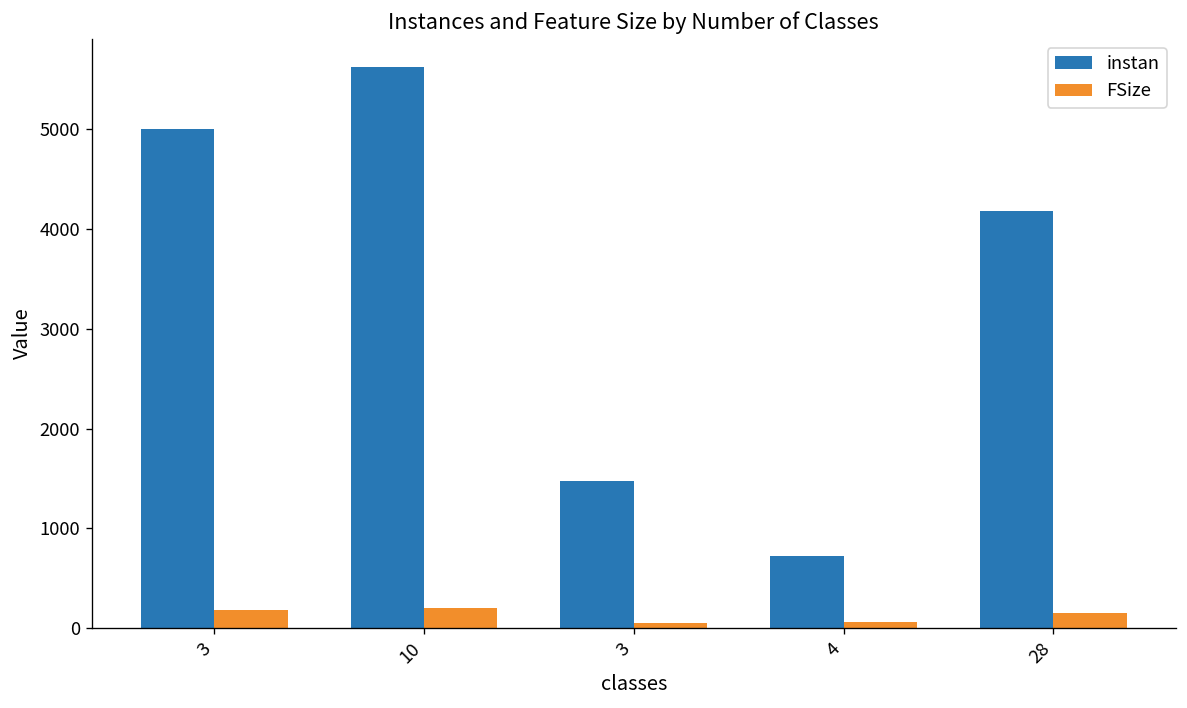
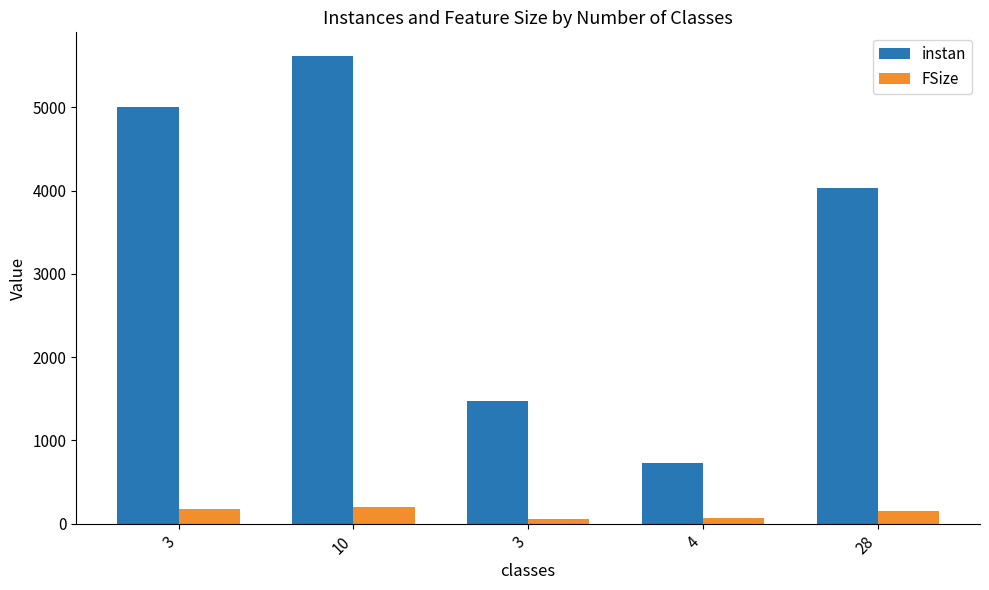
  {
    "instan": {
      "10": 5600,
      "4": 700,
-     "28": 4200
+     "28": 4000
    },
    "FSize": {
      "10": 200,
      "4": 100,
      "28": 200
    }
  }
